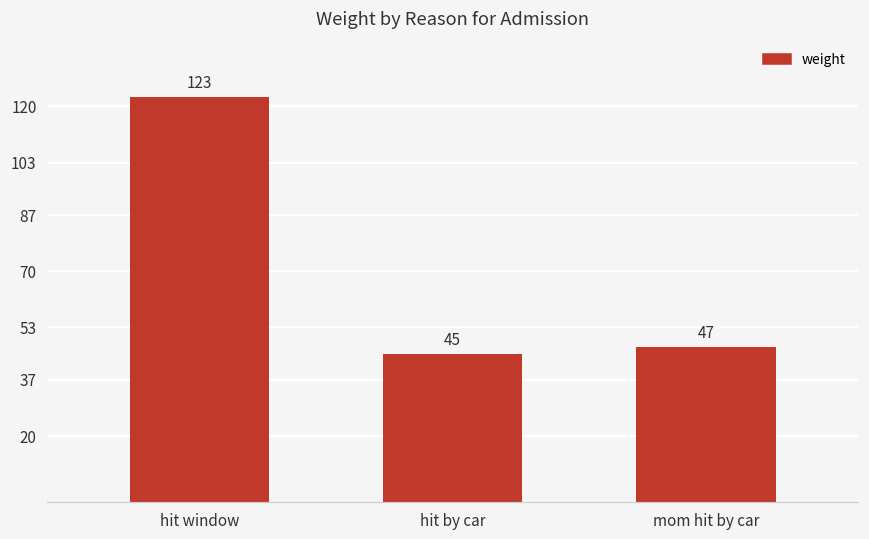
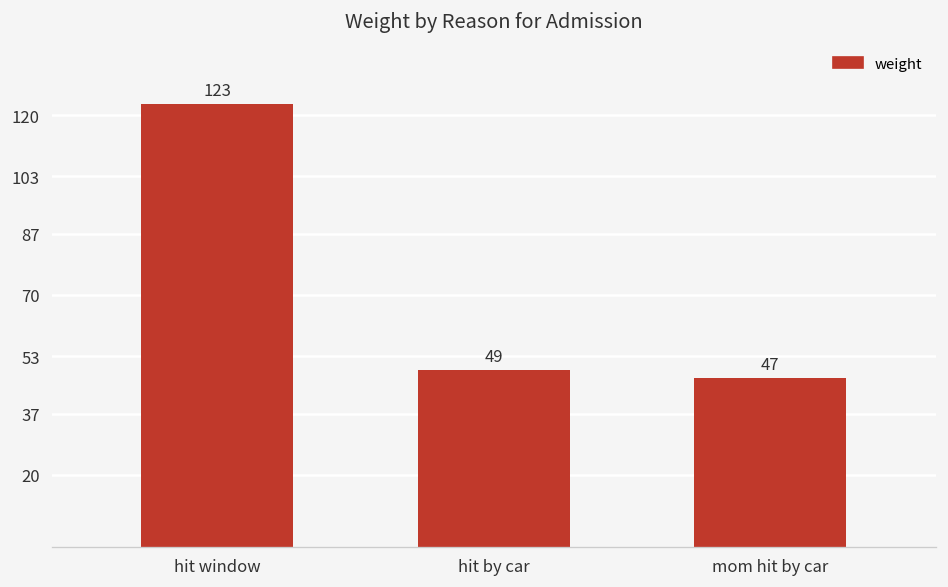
  {
    "hit window": 123,
-   "hit by car": 45,
+   "hit by car": 49,
    "mom hit by car": 47
  }
